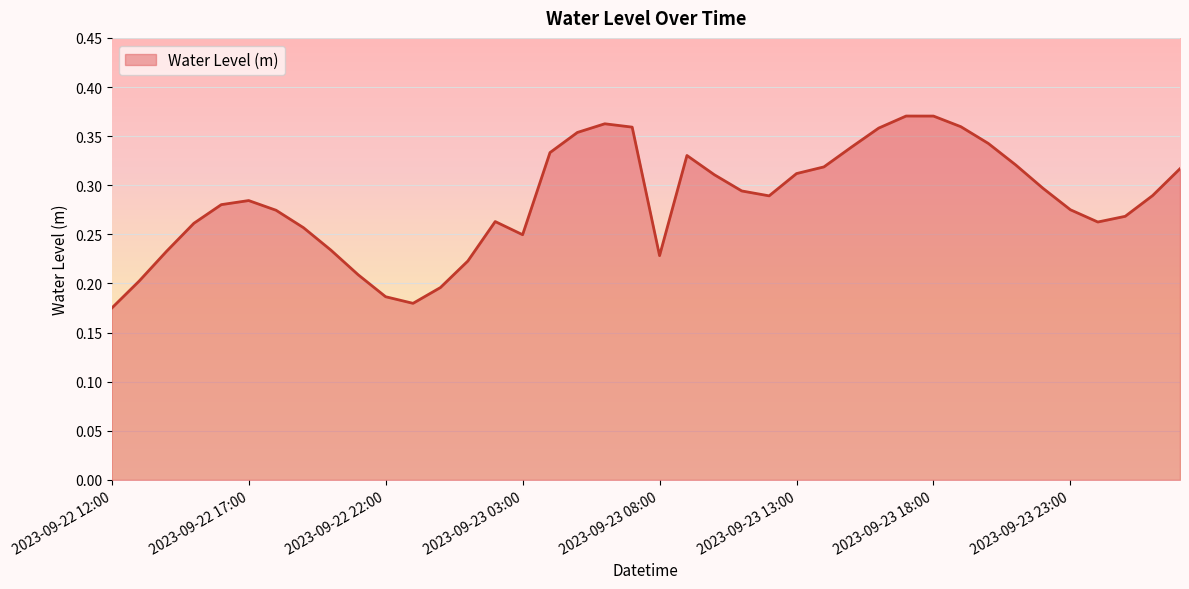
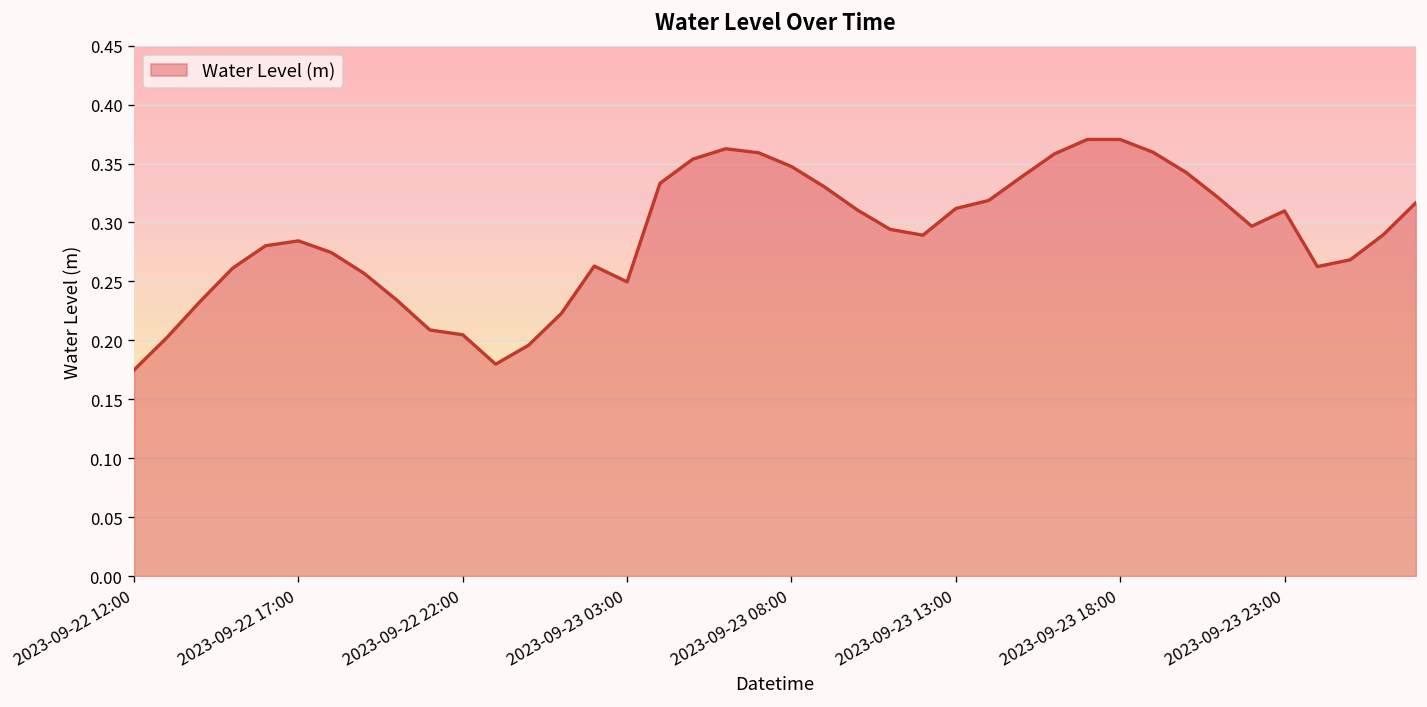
  {
    "2023-09-22 12:00": 0.17,
    "2023-09-22 17:00": 0.28,
-   "2023-09-22 22:00": 0.19,
+   "2023-09-22 22:00": 0.20,
    "2023-09-23 03:00": 0.25,
-   "2023-09-23 08:00": 0.23,
+   "2023-09-23 08:00": 0.35,
    "2023-09-23 13:00": 0.31,
    "2023-09-23 18:00": 0.37,
-   "2023-09-23 23:00": 0.28
+   "2023-09-23 23:00": 0.31
  }
